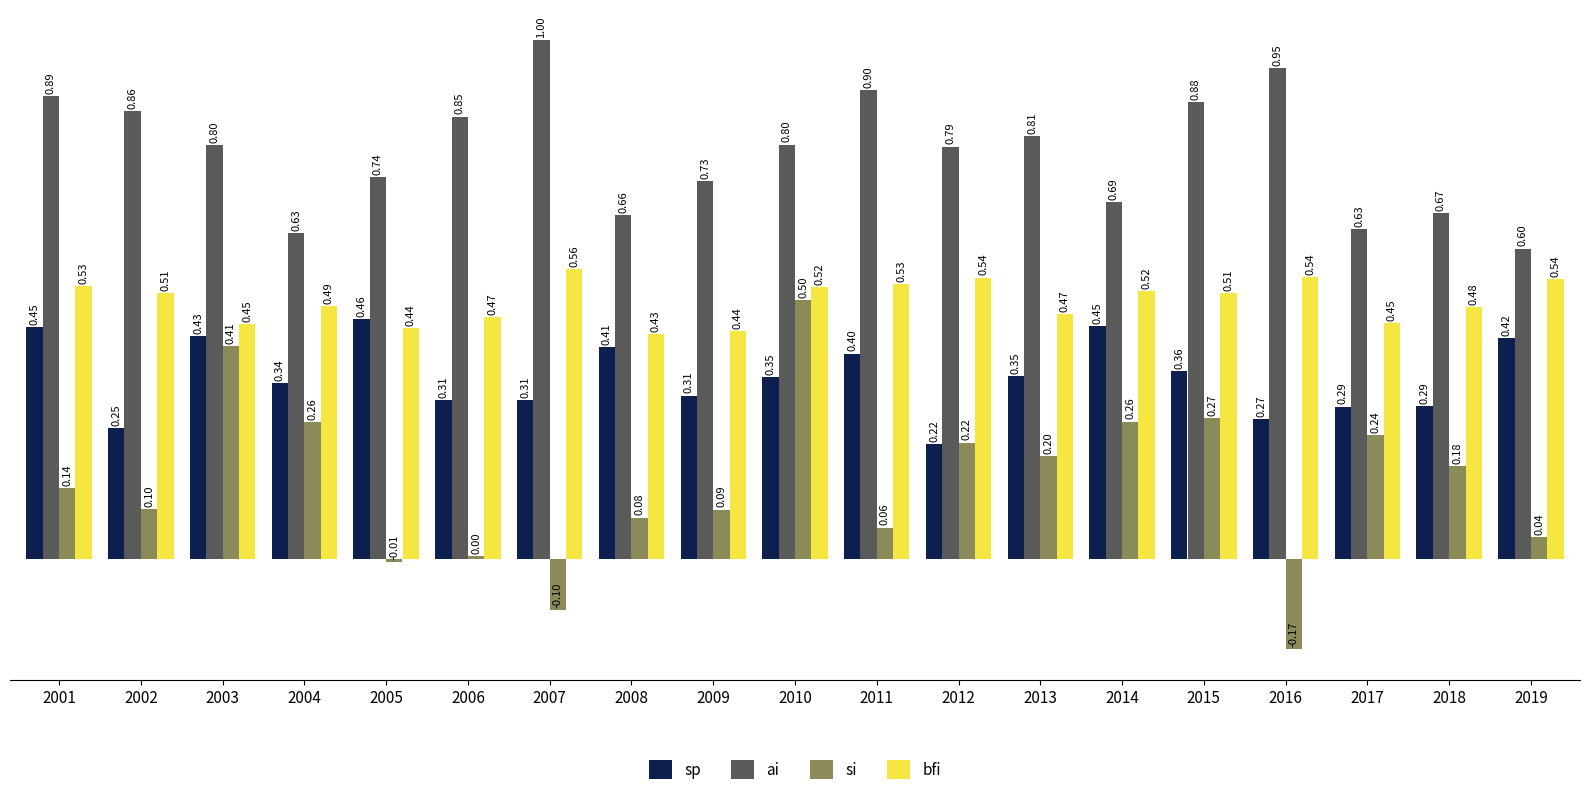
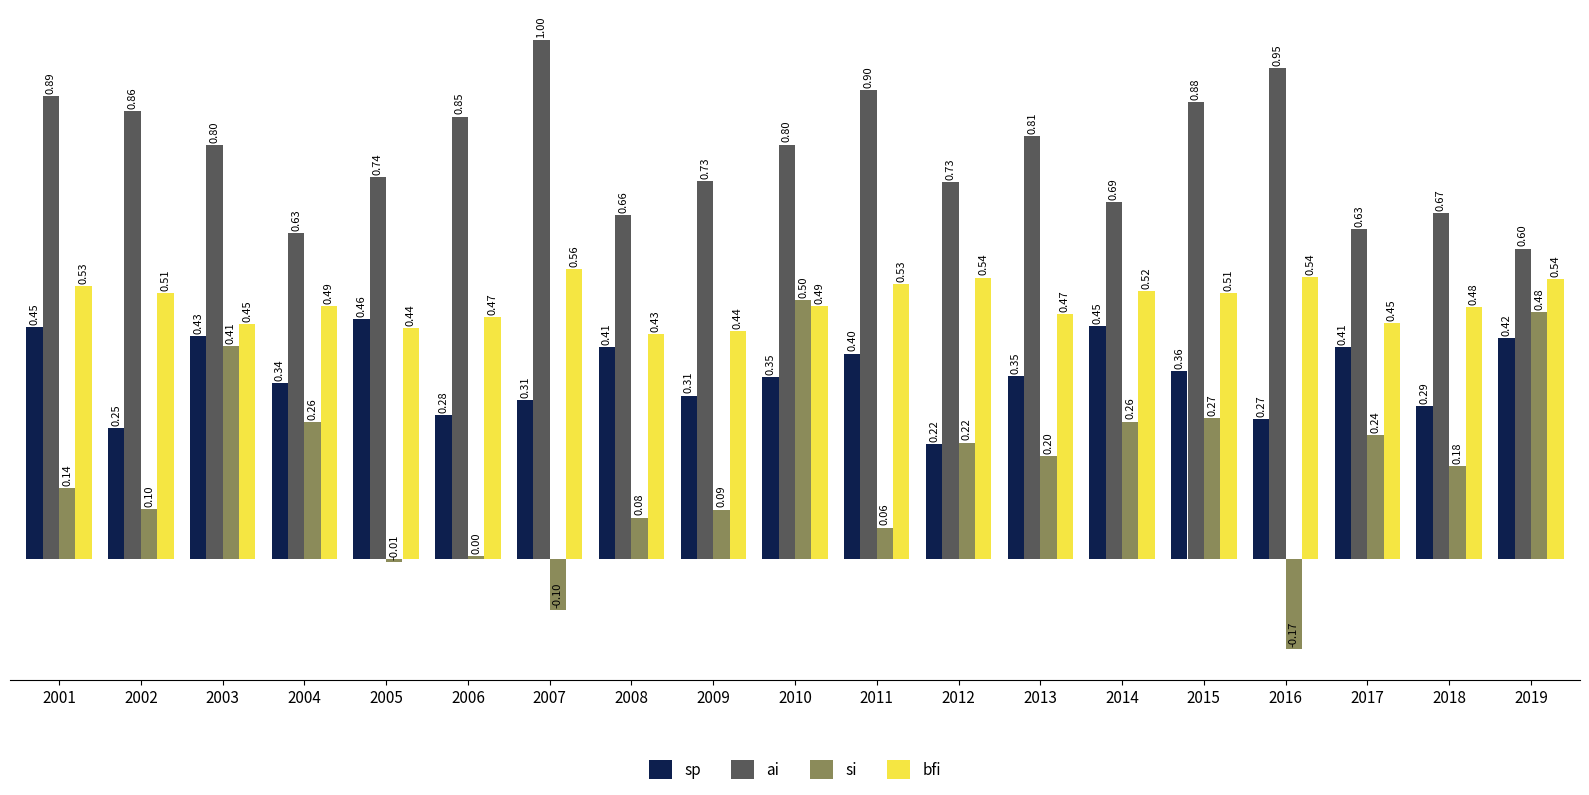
  {
    "sp": {
      "2001": 0.45,
      "2002": 0.25,
      "2003": 0.43,
      "2004": 0.34,
      "2005": 0.46,
-     "2006": 0.31,
+     "2006": 0.28,
      "2007": 0.31,
      "2008": 0.41,
      "2009": 0.31,
      "2010": 0.35,
      "2011": 0.40,
      "2012": 0.22,
      "2013": 0.35,
      "2014": 0.45,
      "2015": 0.36,
      "2016": 0.27,
-     "2017": 0.29,
+     "2017": 0.41,
      "2018": 0.29,
      "2019": 0.42
    },
    "ai": {
      "2001": 0.89,
      "2002": 0.86,
      "2003": 0.80,
      "2004": 0.63,
      "2005": 0.74,
      "2006": 0.85,
      "2007": 1.00,
      "2008": 0.66,
      "2009": 0.73,
      "2010": 0.80,
      "2011": 0.90,
-     "2012": 0.79,
+     "2012": 0.73,
      "2013": 0.81,
      "2014": 0.69,
      "2015": 0.88,
      "2016": 0.95,
      "2017": 0.63,
      "2018": 0.67,
      "2019": 0.60
    },
    "si": {
      "2001": 0.14,
      "2002": 0.10,
      "2003": 0.41,
      "2004": 0.26,
      "2005": -0.01,
      "2006": 0.00,
      "2007": -0.10,
      "2008": 0.08,
      "2009": 0.09,
      "2010": 0.50,
      "2011": 0.06,
      "2012": 0.22,
      "2013": 0.20,
      "2014": 0.26,
      "2015": 0.27,
      "2016": -0.17,
      "2017": 0.24,
      "2018": 0.18,
-     "2019": 0.04
+     "2019": 0.48
    },
    "bfi": {
      "2001": 0.53,
      "2002": 0.51,
      "2003": 0.45,
      "2004": 0.49,
      "2005": 0.44,
      "2006": 0.47,
      "2007": 0.56,
      "2008": 0.43,
      "2009": 0.44,
-     "2010": 0.52,
+     "2010": 0.49,
      "2011": 0.53,
      "2012": 0.54,
      "2013": 0.47,
      "2014": 0.52,
      "2015": 0.51,
      "2016": 0.54,
      "2017": 0.45,
      "2018": 0.48,
      "2019": 0.54
    }
  }
